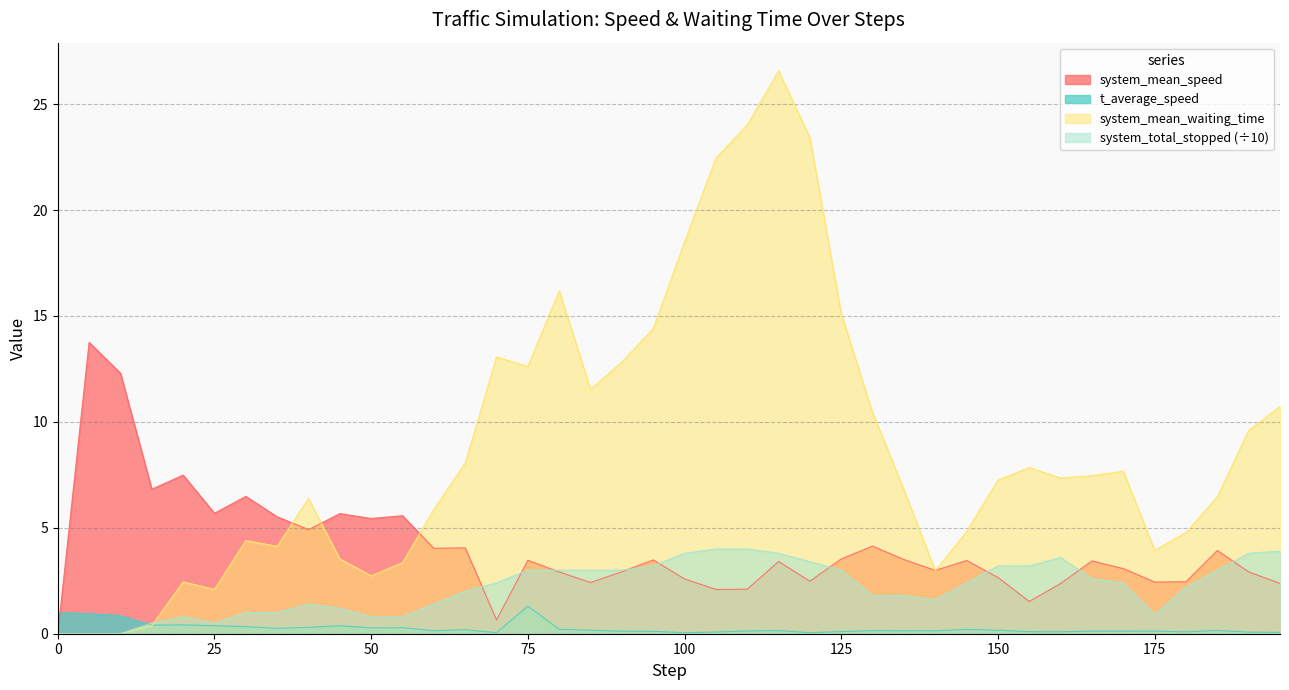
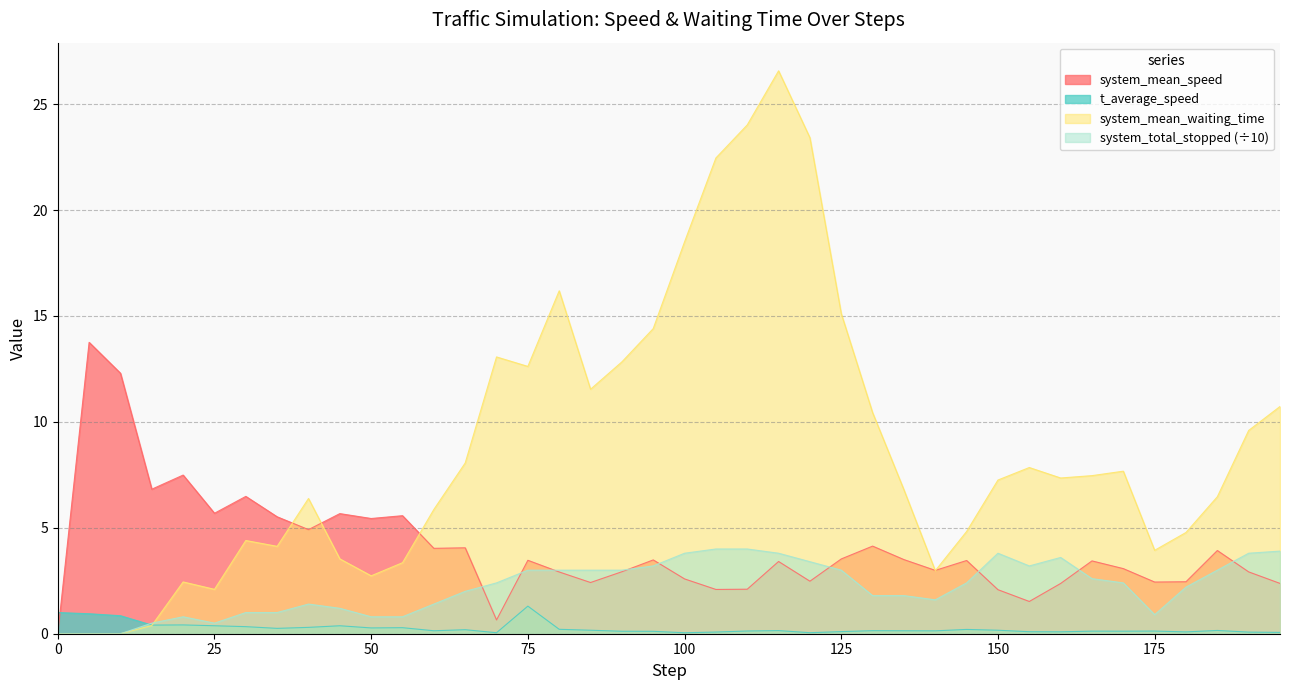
  {
    "system_mean_speed": {
      "25": 5.7,
      "50": 5.4,
      "75": 3.5,
      "100": 2.6,
      "125": 3.5,
-     "150": 2.7,
+     "150": 2.1,
      "175": 2.4
    },
    "t_average_speed": {
      "0": 1.0,
      "25": 0.4,
      "50": 0.3,
      "75": 1.3,
      "100": 0.0,
      "125": 0.1,
      "150": 0.2,
      "175": 0.1
    },
    "system_mean_waiting_time": {
      "25": 2.1,
      "50": 2.7,
      "75": 12.6,
      "100": 18.5,
      "125": 15.1,
      "150": 7.3,
      "175": 3.9
    },
    "system_total_stopped (÷10)": {
      "25": 0.5,
      "50": 0.8,
      "75": 3.0,
      "100": 3.8,
      "125": 3.0,
-     "150": 3.2,
+     "150": 3.8,
      "175": 0.9
    }
  }
